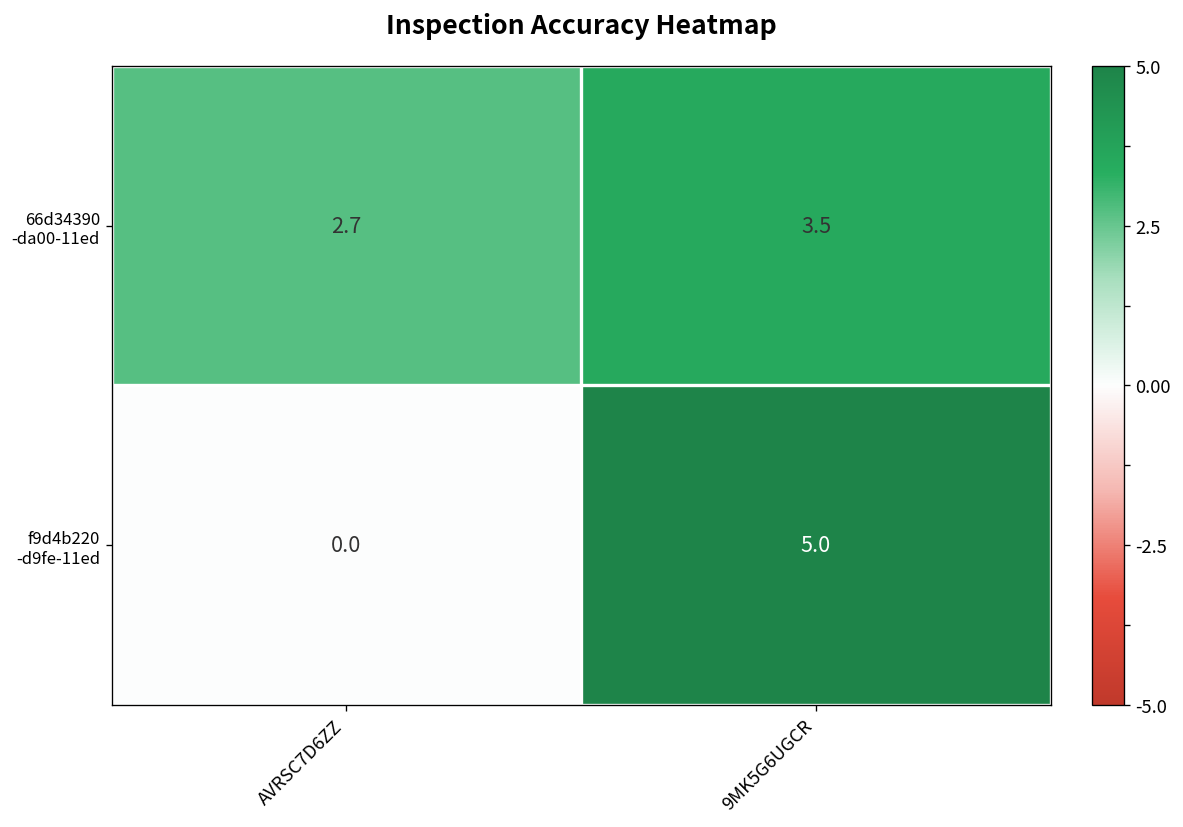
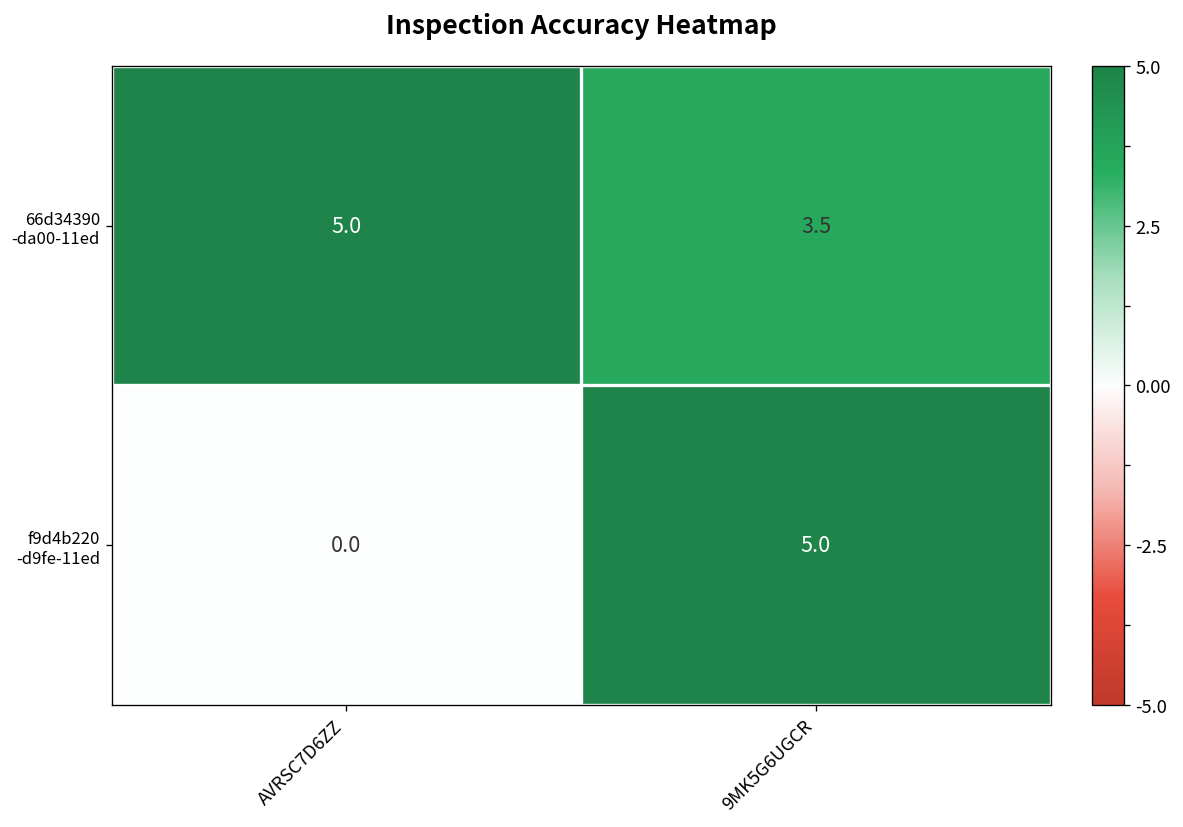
  {
    "66d34390 -da00-11ed": {
-     "AVRSC7D6ZZ": 2.7,
+     "AVRSC7D6ZZ": 5.0,
      "9MK5G6UGCR": 3.5
    },
    "f9d4b220 -d9fe-11ed": {
      "AVRSC7D6ZZ": 0.0,
      "9MK5G6UGCR": 5.0
    }
  }
